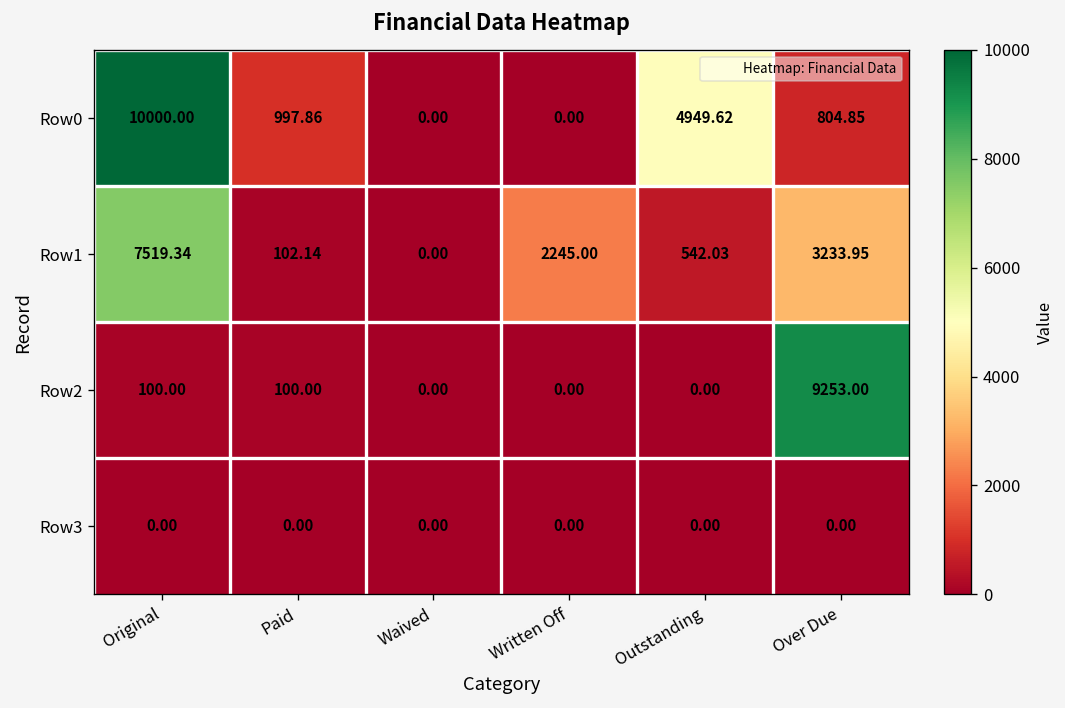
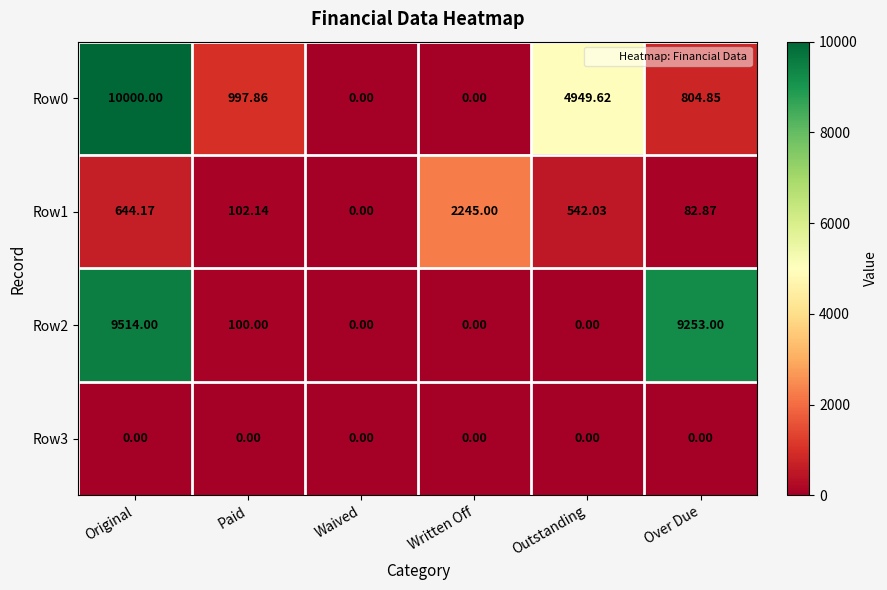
  {
    "Row0": {
      "Original": 10000.00,
      "Paid": 997.86,
      "Waived": 0.00,
      "Written Off": 0.00,
      "Outstanding": 4949.62,
      "Over Due": 804.85
    },
    "Row1": {
-     "Original": 7519.34,
+     "Original": 644.17,
      "Paid": 102.14,
      "Waived": 0.00,
      "Written Off": 2245.00,
      "Outstanding": 542.03,
-     "Over Due": 3233.95
+     "Over Due": 82.87
    },
    "Row2": {
-     "Original": 100.00,
+     "Original": 9514.00,
      "Paid": 100.00,
      "Waived": 0.00,
      "Written Off": 0.00,
      "Outstanding": 0.00,
      "Over Due": 9253.00
    },
    "Row3": {
      "Original": 0.00,
      "Paid": 0.00,
      "Waived": 0.00,
      "Written Off": 0.00,
      "Outstanding": 0.00,
      "Over Due": 0.00
    }
  }
